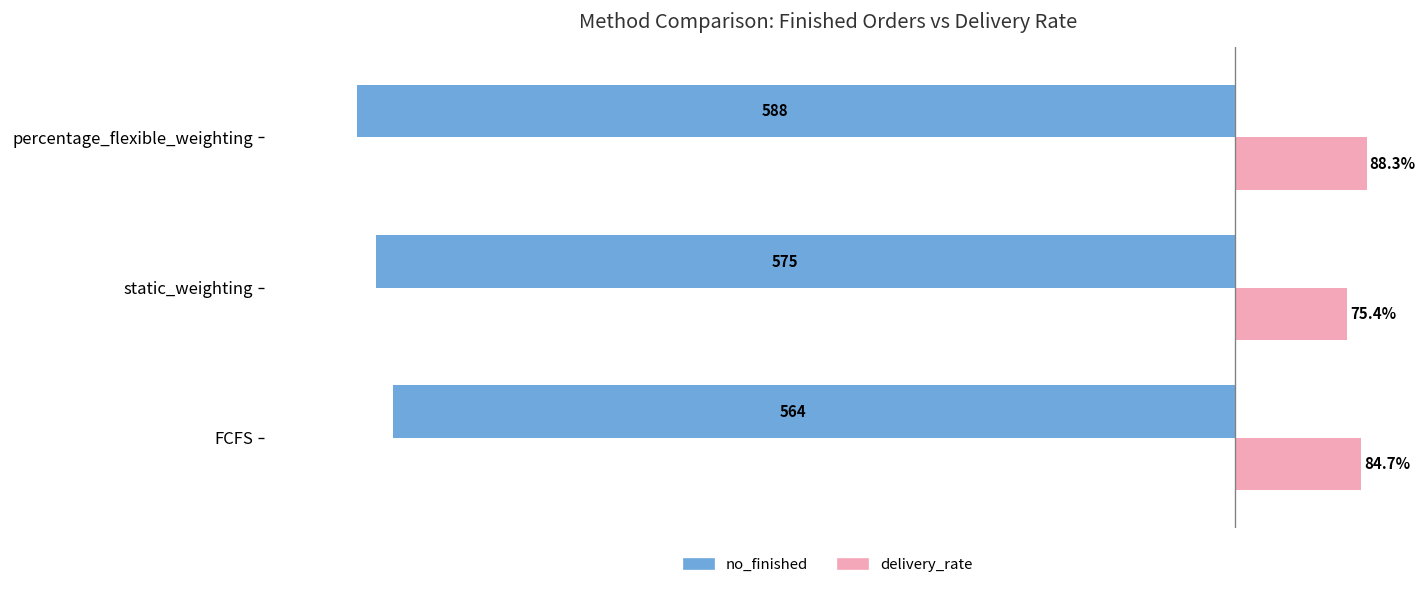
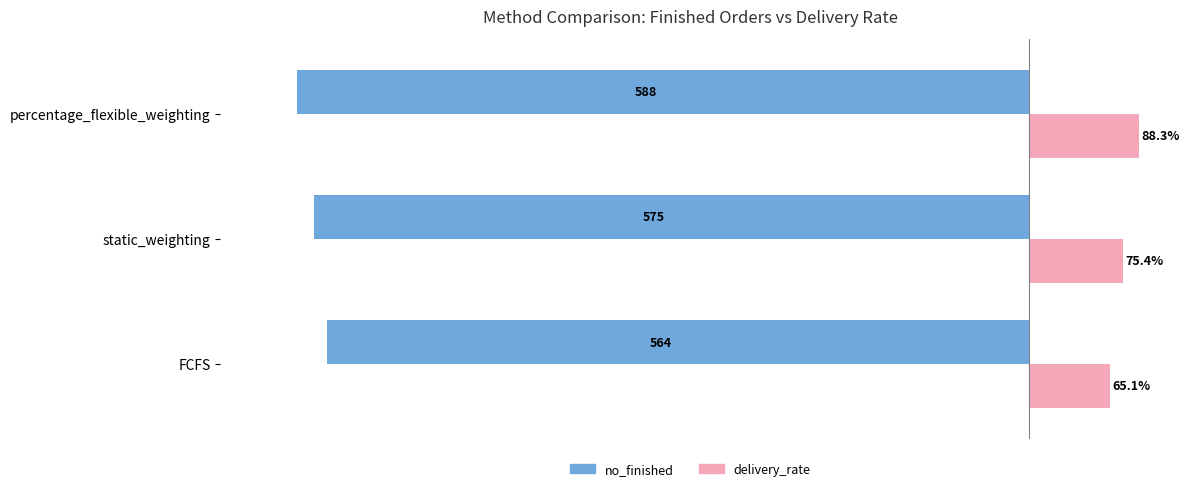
  {
    "delivery_rate": {
      "percentage_flexible_weighting": "88.3%",
      "static_weighting": "75.4%",
-     "FCFS": "84.7%"
+     "FCFS": "65.1%"
    }
  }
